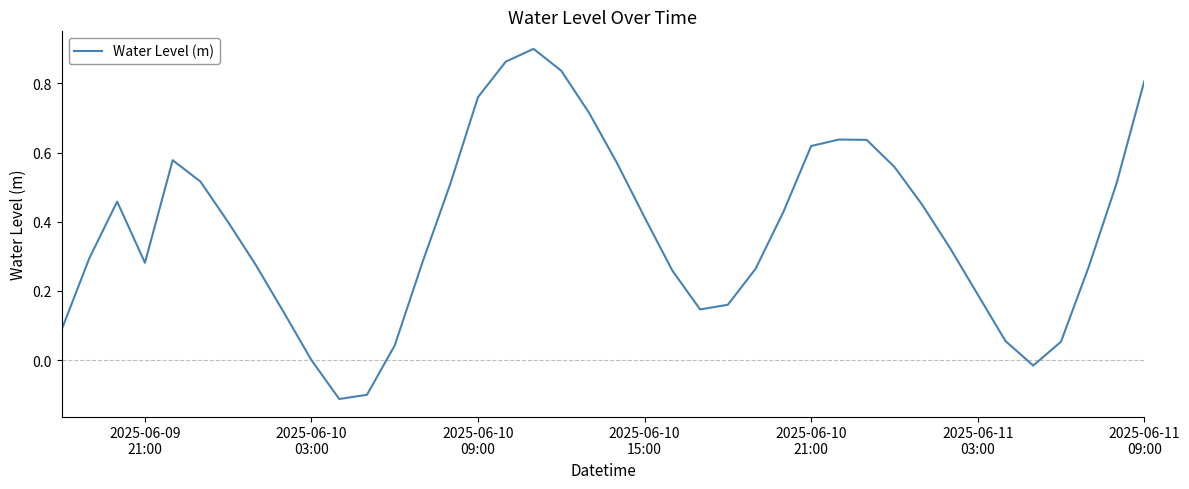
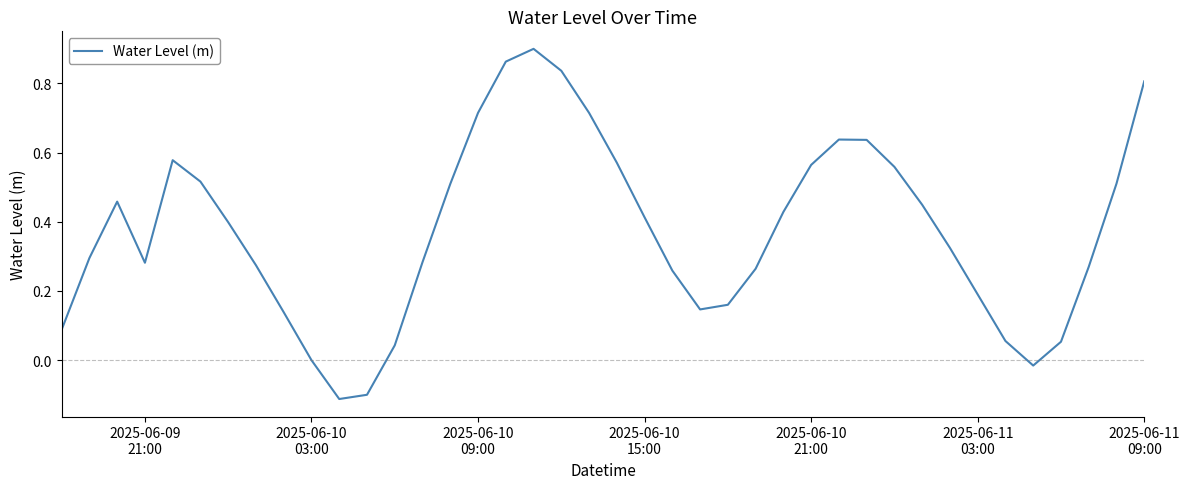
  {
    "2025-06-09 21:00": 0.28,
    "2025-06-10 03:00": 0.00,
-   "2025-06-10 09:00": 0.76,
+   "2025-06-10 09:00": 0.71,
    "2025-06-10 15:00": 0.41,
-   "2025-06-10 21:00": 0.62,
+   "2025-06-10 21:00": 0.56,
    "2025-06-11 03:00": 0.19,
    "2025-06-11 09:00": 0.81
  }
